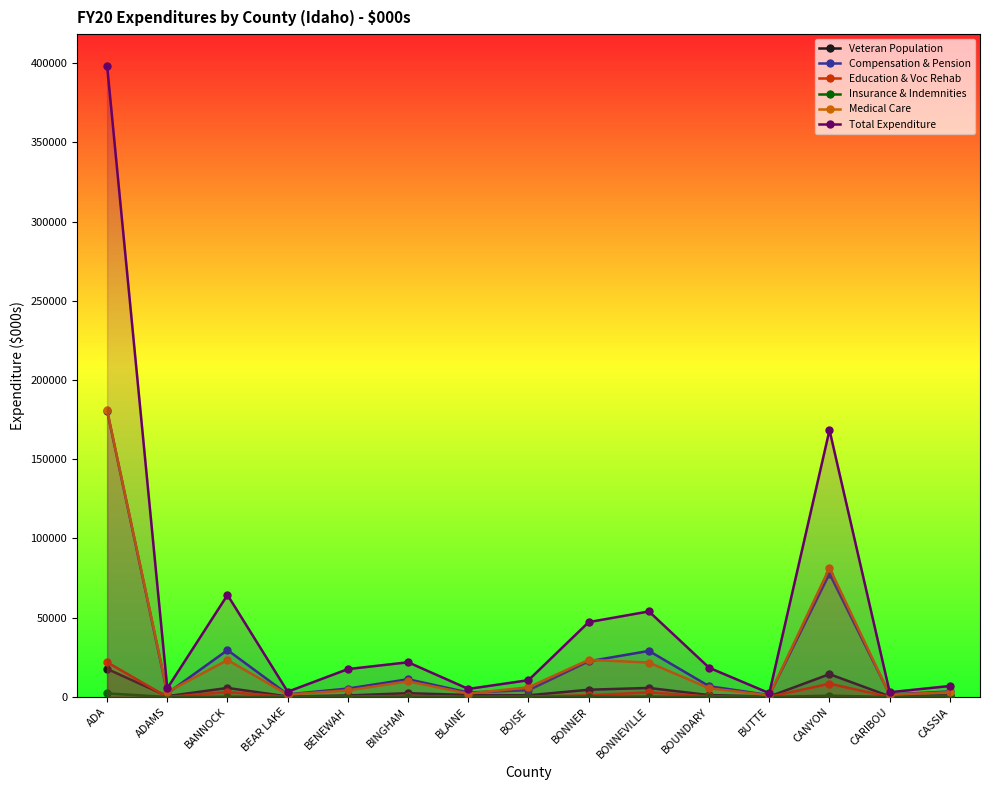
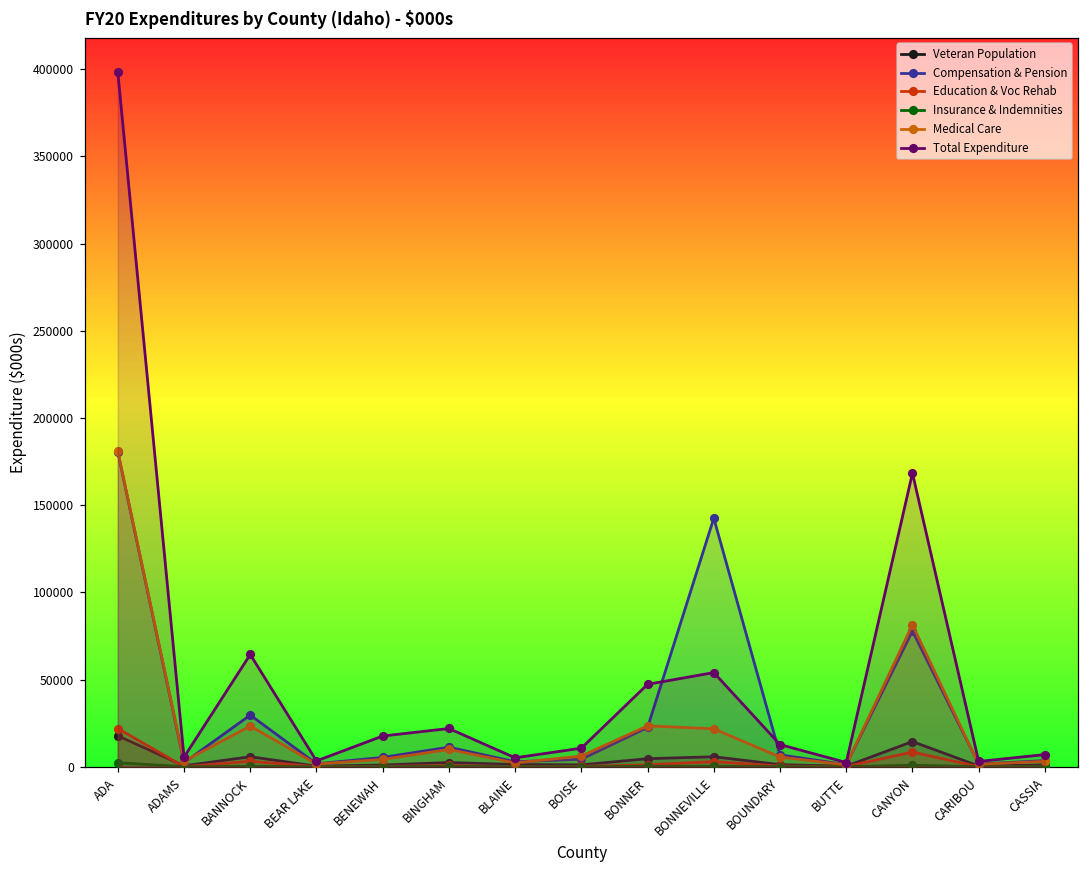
  {
    "Veteran Population": {
      "ADA": 18000,
      "BANNOCK": 6000,
      "BINGHAM": 2000,
      "BONNER": 5000,
      "BONNEVILLE": 6000,
      "CANYON": 14000
    },
    "Compensation & Pension": {
      "BANNOCK": 30000,
      "BOISE": 4000,
-     "BONNEVILLE": 29000,
+     "BONNEVILLE": 143000,
      "CANYON": 78000
    },
    "Insurance & Indemnities": {
      "ADA": 2000,
      "BANNOCK": 0,
      "BONNEVILLE": 0,
      "CANYON": 1000
    },
    "Total Expenditure": {
      "ADA": 398000,
      "ADAMS": 5000,
      "BANNOCK": 64000,
      "BEAR LAKE": 3000,
      "BENEWAH": 18000,
      "BINGHAM": 22000,
      "BLAINE": 5000,
      "BOISE": 11000,
      "BONNER": 47000,
      "BONNEVILLE": 54000,
-     "BOUNDARY": 18000,
+     "BOUNDARY": 13000,
      "CANYON": 168000,
      "CASSIA": 7000
    }
  }
